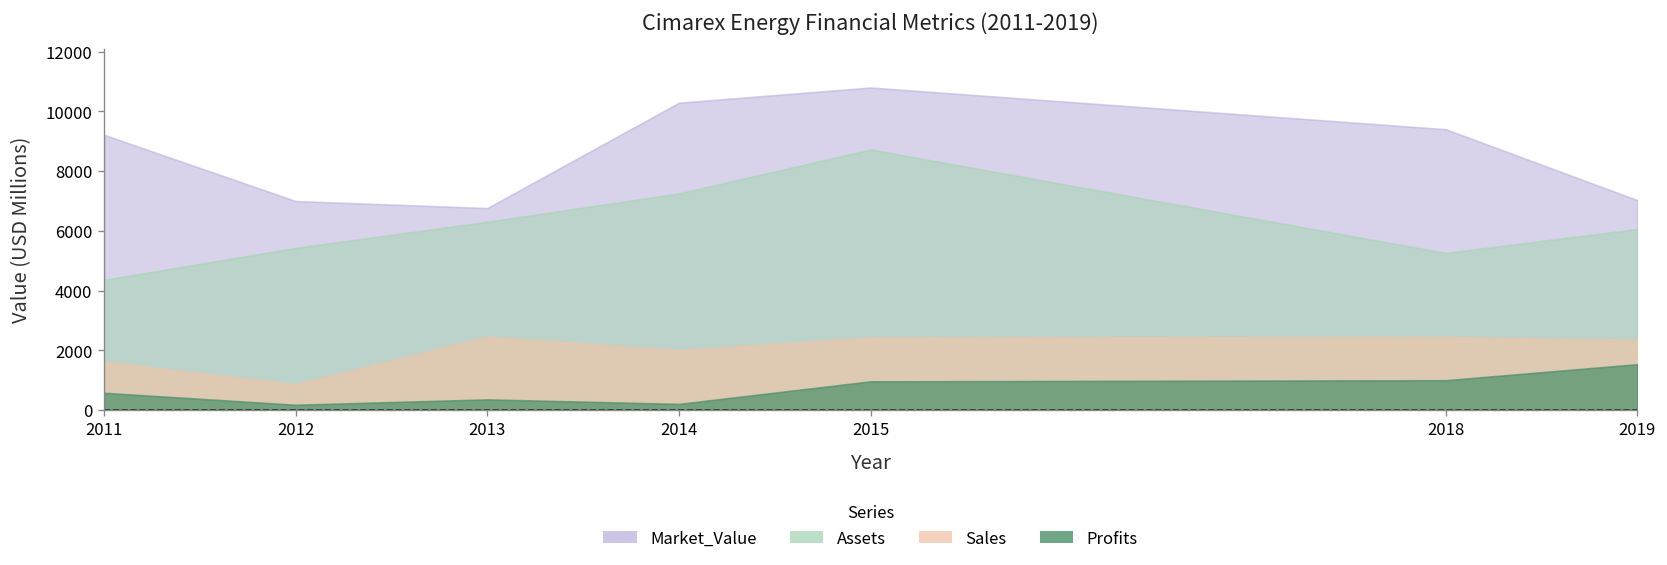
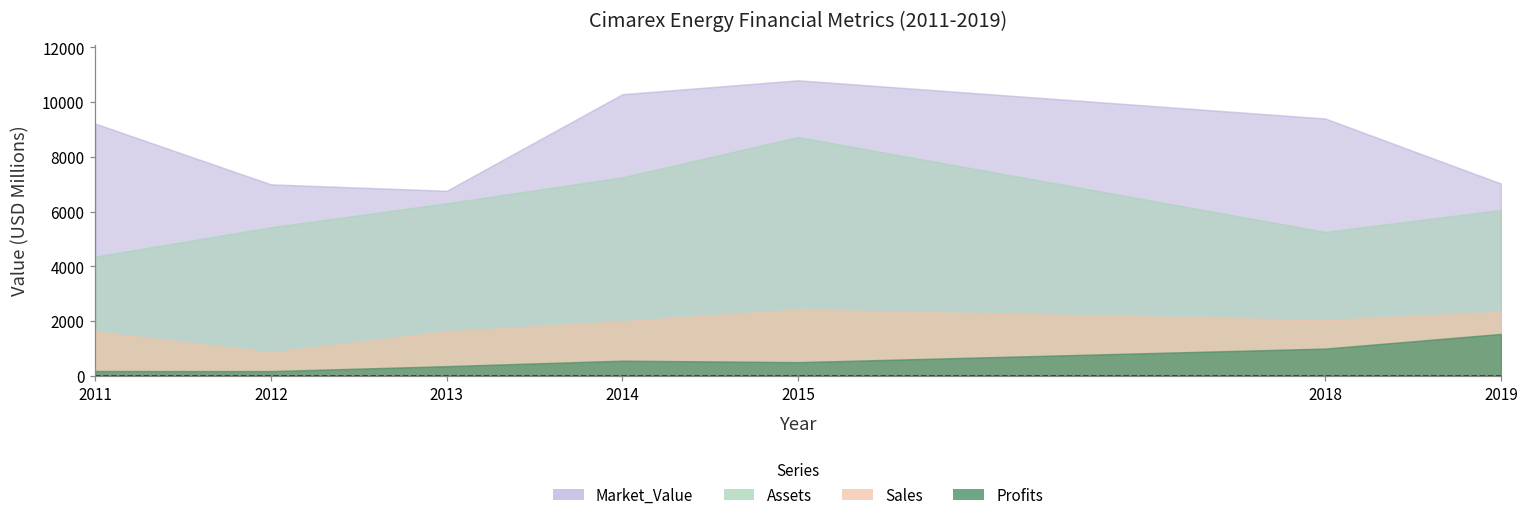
  {
    "Sales": {
      "2011": 1600,
      "2012": 900,
-     "2013": 2500,
+     "2013": 1600,
      "2014": 2000,
      "2015": 2400,
-     "2018": 2400,
+     "2018": 2000,
      "2019": 2300
    },
    "Profits": {
-     "2011": 600,
+     "2011": 200,
      "2012": 200,
      "2013": 400,
-     "2014": 200,
-     "2015": 1000,
+     "2014": 600,
+     "2015": 500,
      "2018": 1000,
      "2019": 1500
    }
  }
